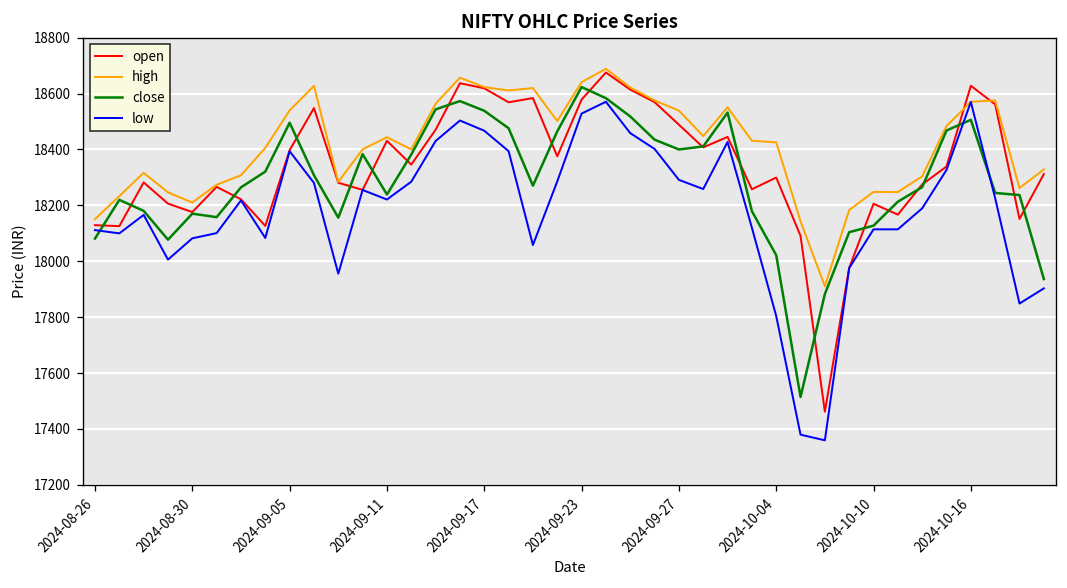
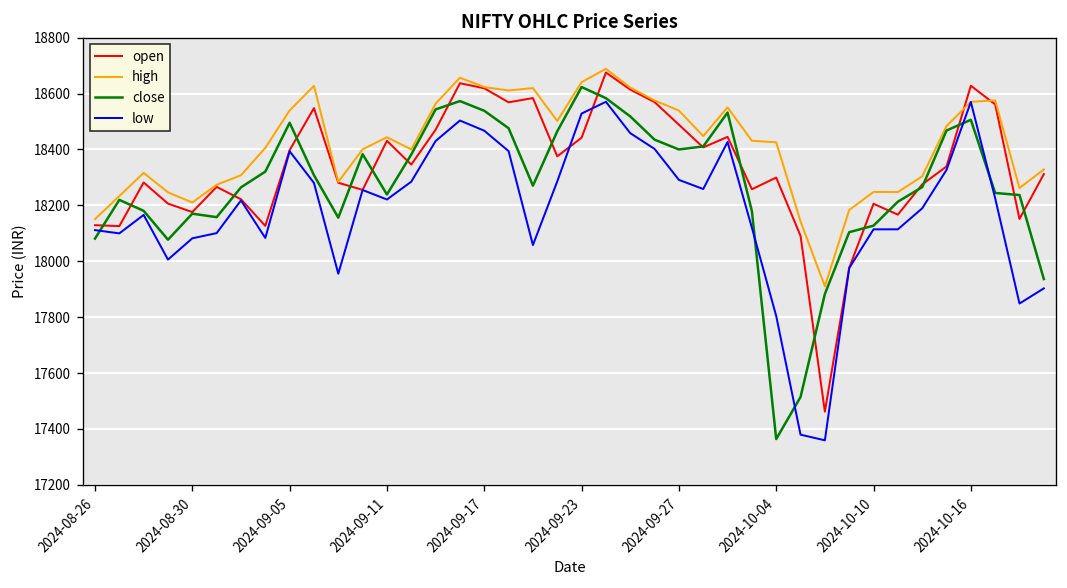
  {
    "open": {
      "2024-08-26": 18130,
      "2024-09-11": 18430,
-     "2024-09-23": 18580,
+     "2024-09-23": 18440,
      "2024-09-27": 18490,
      "2024-10-04": 18300,
      "2024-10-10": 18210,
      "2024-10-16": 18630
    },
    "high": {
      "2024-08-26": 18150,
      "2024-08-30": 18210,
      "2024-09-05": 18540,
      "2024-09-11": 18440,
      "2024-09-23": 18640,
      "2024-09-27": 18540,
      "2024-10-04": 18430,
      "2024-10-10": 18250
    },
    "close": {
      "2024-08-26": 18080,
      "2024-09-05": 18500,
      "2024-09-11": 18240,
      "2024-09-17": 18540,
      "2024-09-23": 18620,
      "2024-09-27": 18400,
-     "2024-10-04": 18020,
+     "2024-10-04": 17360,
      "2024-10-10": 18130,
      "2024-10-16": 18510
    },
    "low": {
      "2024-08-26": 18110,
      "2024-08-30": 18080,
      "2024-09-11": 18220,
      "2024-09-17": 18470,
      "2024-09-23": 18530,
      "2024-09-27": 18290,
      "2024-10-04": 17800,
      "2024-10-10": 18110
    }
  }
